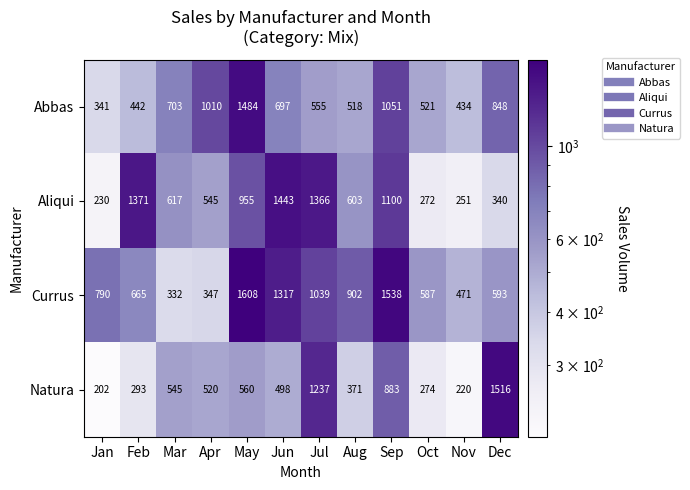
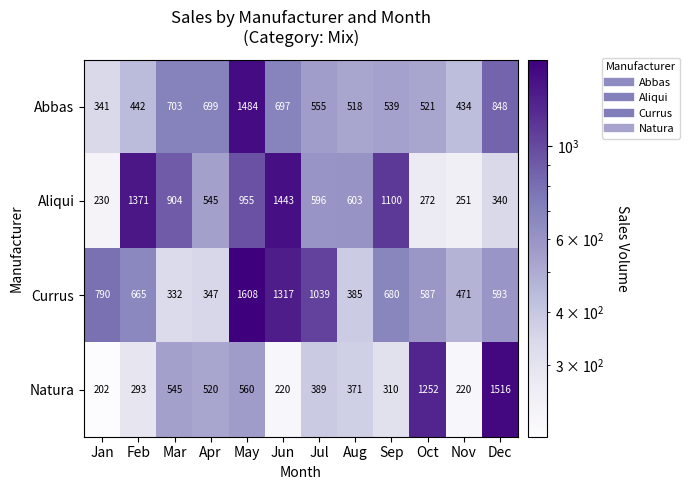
  {
    "Abbas": {
      "Jan": 341,
      "Feb": 442,
      "Mar": 703,
-     "Apr": 1010,
+     "Apr": 699,
      "May": 1484,
      "Jun": 697,
      "Jul": 555,
      "Aug": 518,
-     "Sep": 1051,
+     "Sep": 539,
      "Oct": 521,
      "Nov": 434,
      "Dec": 848
    },
    "Aliqui": {
      "Jan": 230,
      "Feb": 1371,
-     "Mar": 617,
+     "Mar": 904,
      "Apr": 545,
      "May": 955,
      "Jun": 1443,
-     "Jul": 1366,
+     "Jul": 596,
      "Aug": 603,
      "Sep": 1100,
      "Oct": 272,
      "Nov": 251,
      "Dec": 340
    },
    "Currus": {
      "Jan": 790,
      "Feb": 665,
      "Mar": 332,
      "Apr": 347,
      "May": 1608,
      "Jun": 1317,
      "Jul": 1039,
-     "Aug": 902,
-     "Sep": 1538,
+     "Aug": 385,
+     "Sep": 680,
      "Oct": 587,
      "Nov": 471,
      "Dec": 593
    },
    "Natura": {
      "Jan": 202,
      "Feb": 293,
      "Mar": 545,
      "Apr": 520,
      "May": 560,
-     "Jun": 498,
-     "Jul": 1237,
+     "Jun": 220,
+     "Jul": 389,
      "Aug": 371,
-     "Sep": 883,
-     "Oct": 274,
+     "Sep": 310,
+     "Oct": 1252,
      "Nov": 220,
      "Dec": 1516
    }
  }
